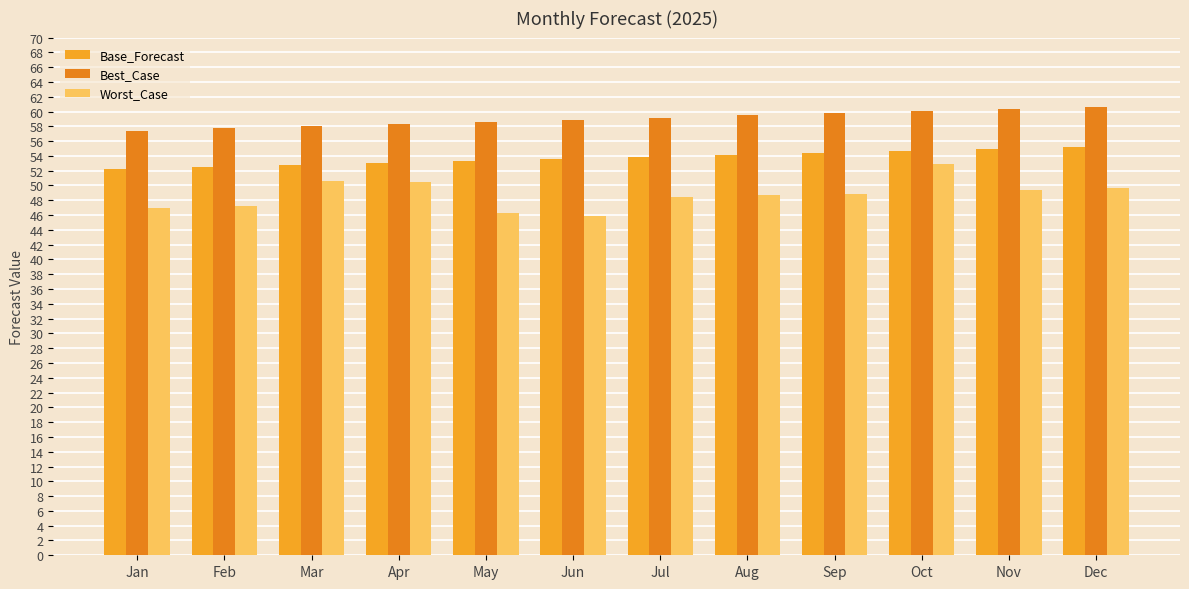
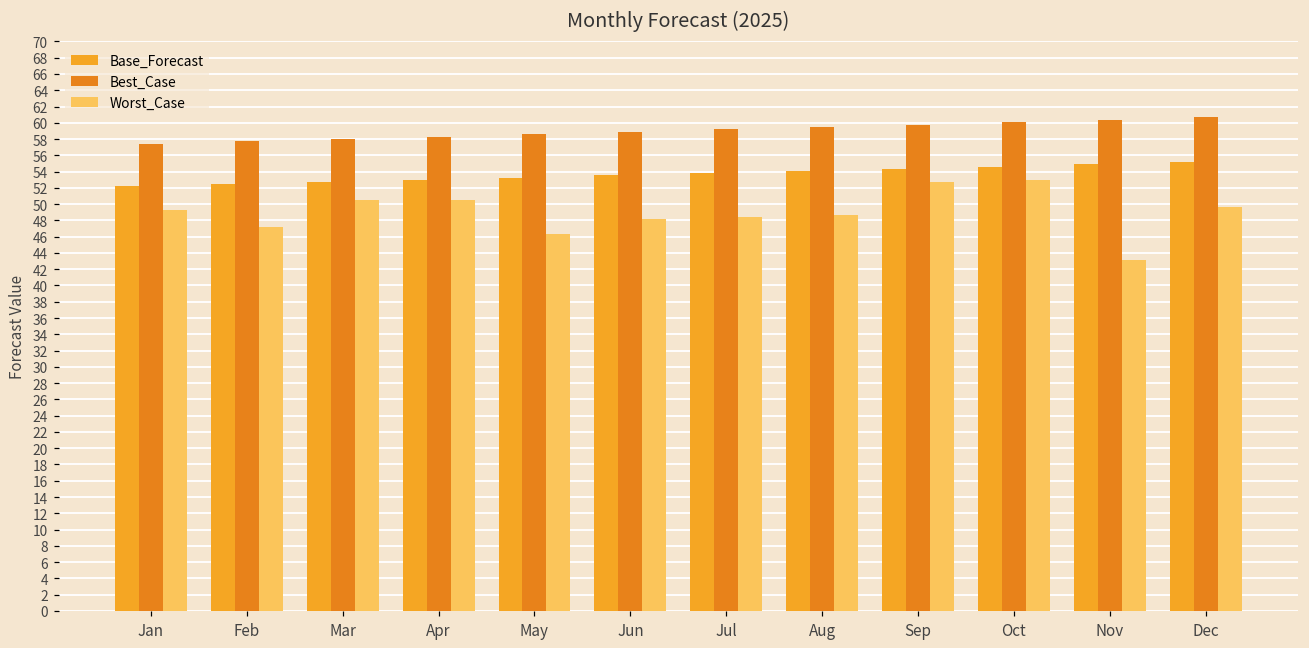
  {
    "Worst_Case": {
-     "Jan": 47,
+     "Jan": 49,
      "Feb": 47,
      "Mar": 51,
      "Apr": 51,
      "May": 46,
-     "Jun": 46,
+     "Jun": 48,
      "Jul": 48,
      "Aug": 49,
-     "Sep": 49,
+     "Sep": 53,
      "Oct": 53,
-     "Nov": 49,
+     "Nov": 43,
      "Dec": 50
    }
  }
